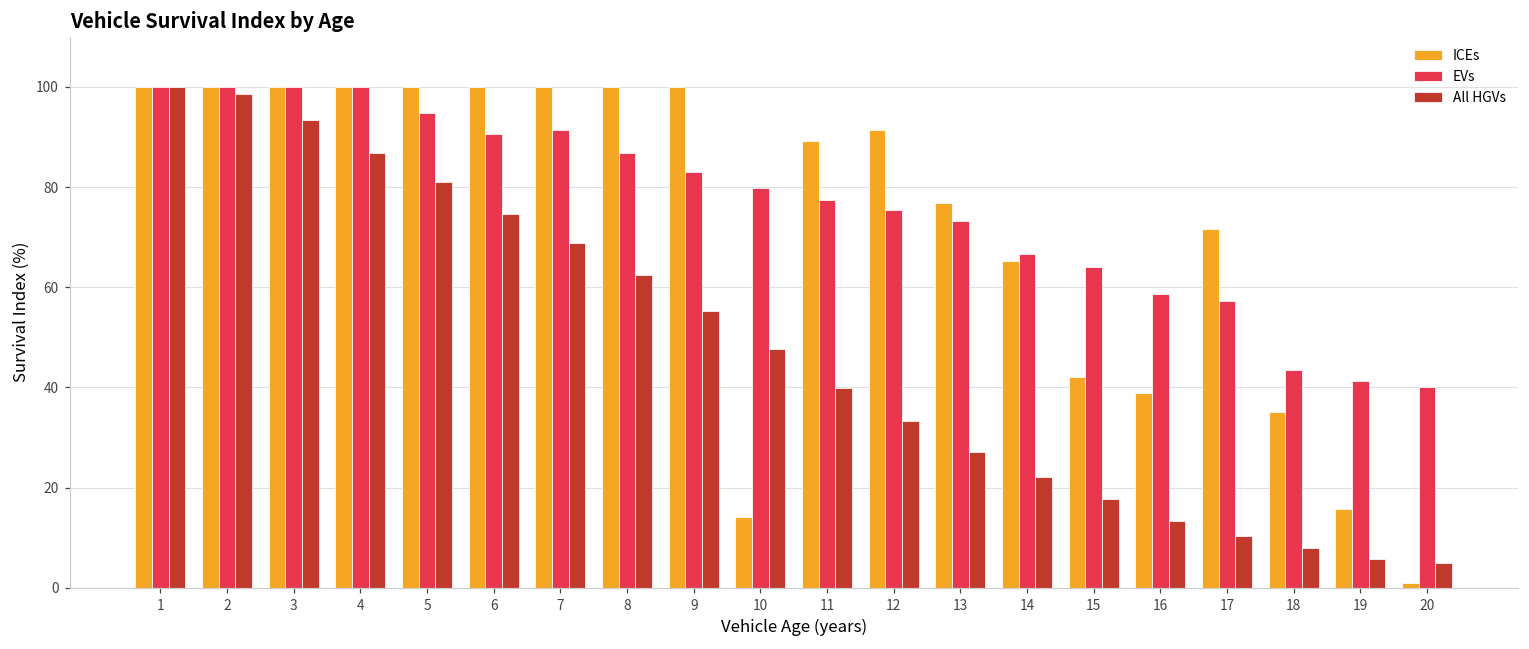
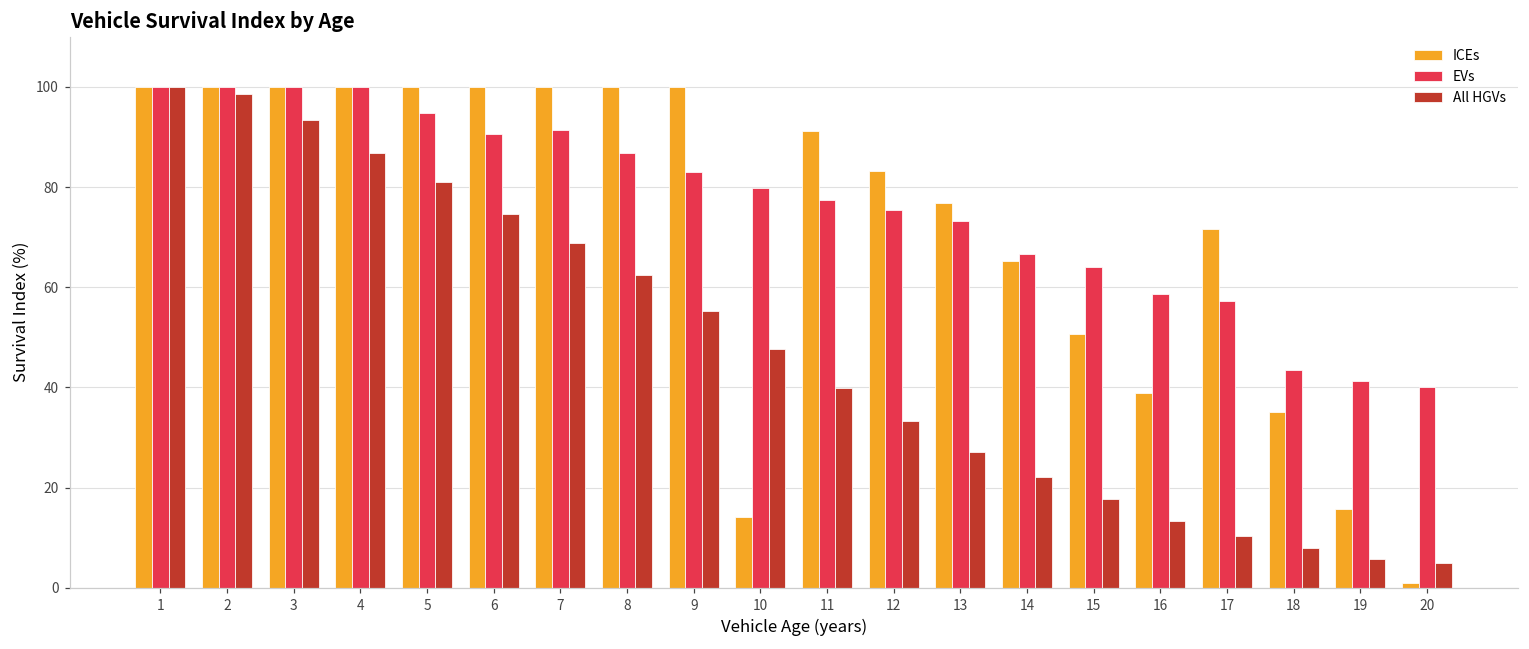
  {
    "ICEs": {
      "1": 100,
      "2": 100,
      "3": 100,
      "4": 100,
      "5": 100,
      "6": 100,
      "7": 100,
      "8": 100,
      "9": 100,
      "10": 14,
-     "11": 89,
-     "12": 91,
+     "11": 91,
+     "12": 83,
      "13": 77,
      "14": 65,
-     "15": 42,
+     "15": 51,
      "16": 39,
      "17": 72,
      "18": 35,
      "19": 16,
      "20": 1
    }
  }
